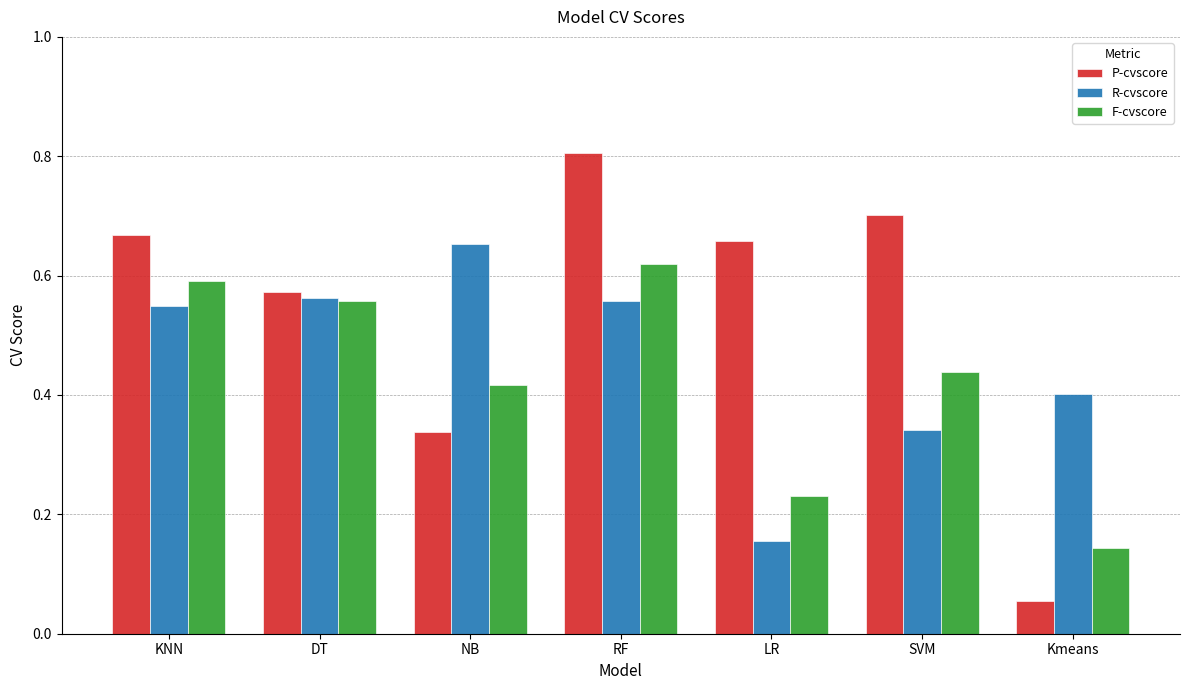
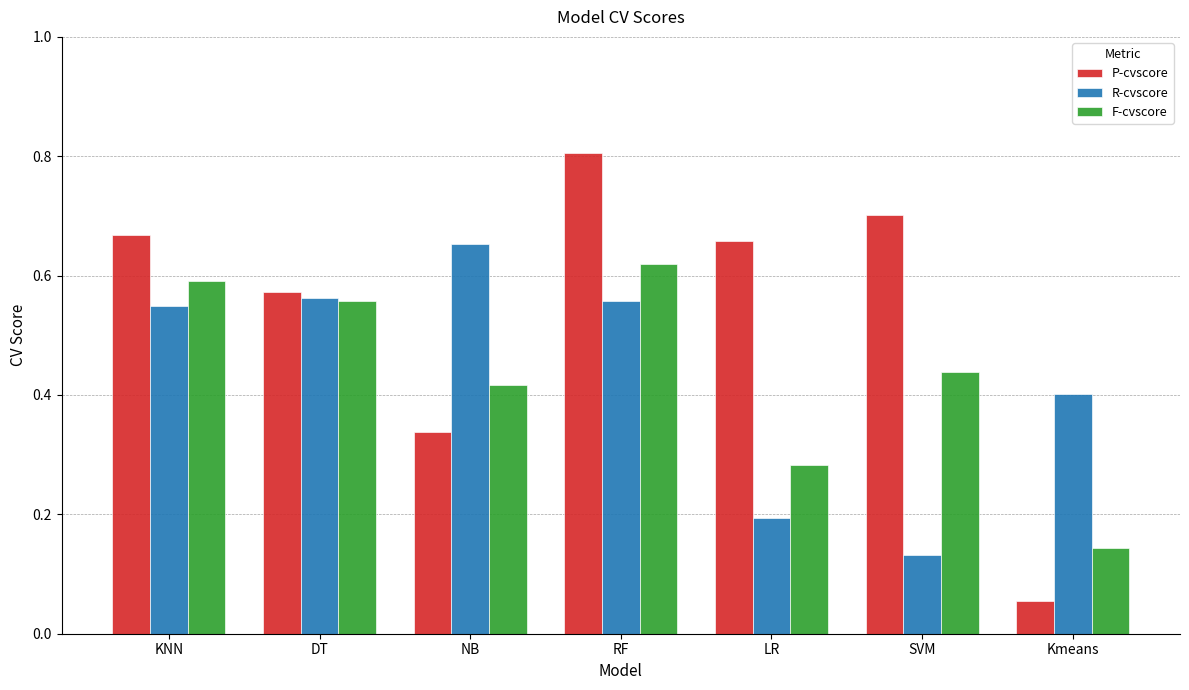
  {
    "P-cvscore": {
      "KNN": 0.67,
      "DT": 0.57,
      "NB": 0.34,
      "RF": 0.81,
      "LR": 0.66,
      "SVM": 0.70,
      "Kmeans": 0.06
    },
    "R-cvscore": {
      "KNN": 0.55,
      "DT": 0.56,
      "NB": 0.65,
      "RF": 0.56,
-     "LR": 0.16,
-     "SVM": 0.34,
+     "LR": 0.19,
+     "SVM": 0.13,
      "Kmeans": 0.40
    },
    "F-cvscore": {
      "KNN": 0.59,
      "DT": 0.56,
      "NB": 0.42,
      "RF": 0.62,
-     "LR": 0.23,
+     "LR": 0.28,
      "SVM": 0.44,
      "Kmeans": 0.14
    }
  }
